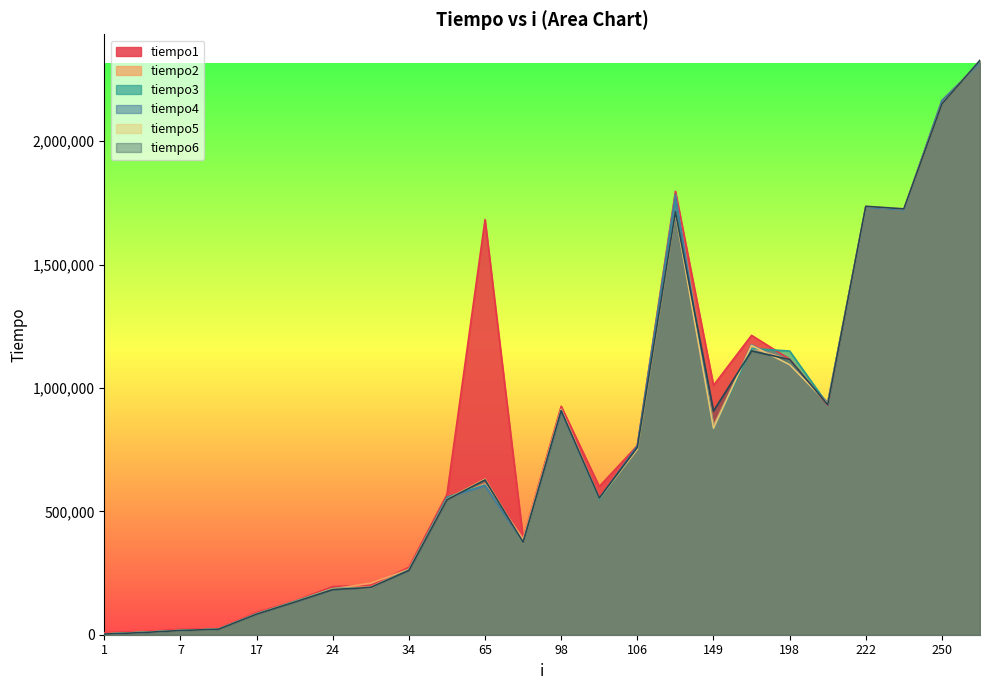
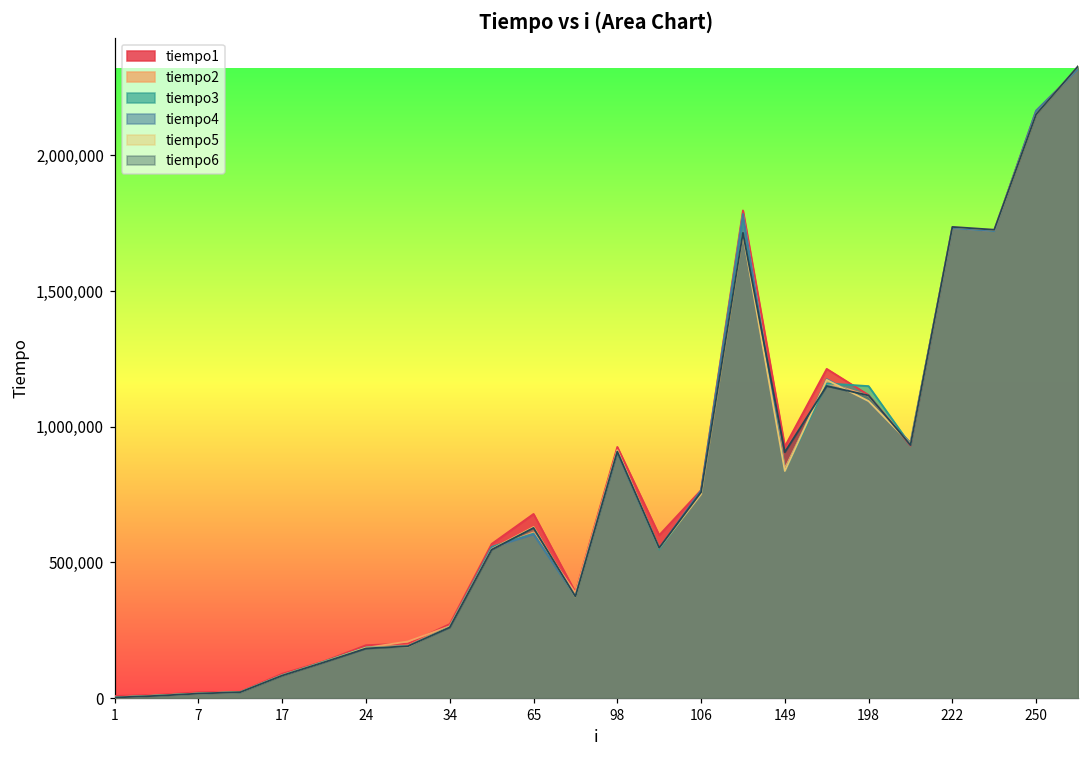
  {
    "tiempo1": {
-     "65": "1,680,000",
+     "65": "680,000",
      "98": "930,000",
-     "149": "1,010,000"
+     "149": "930,000"
    }
  }
